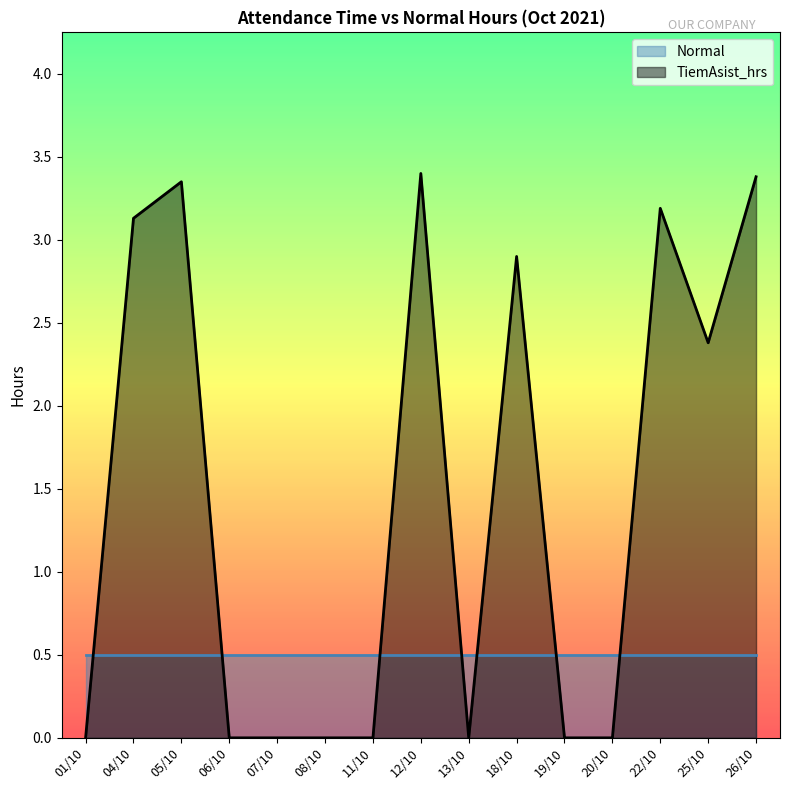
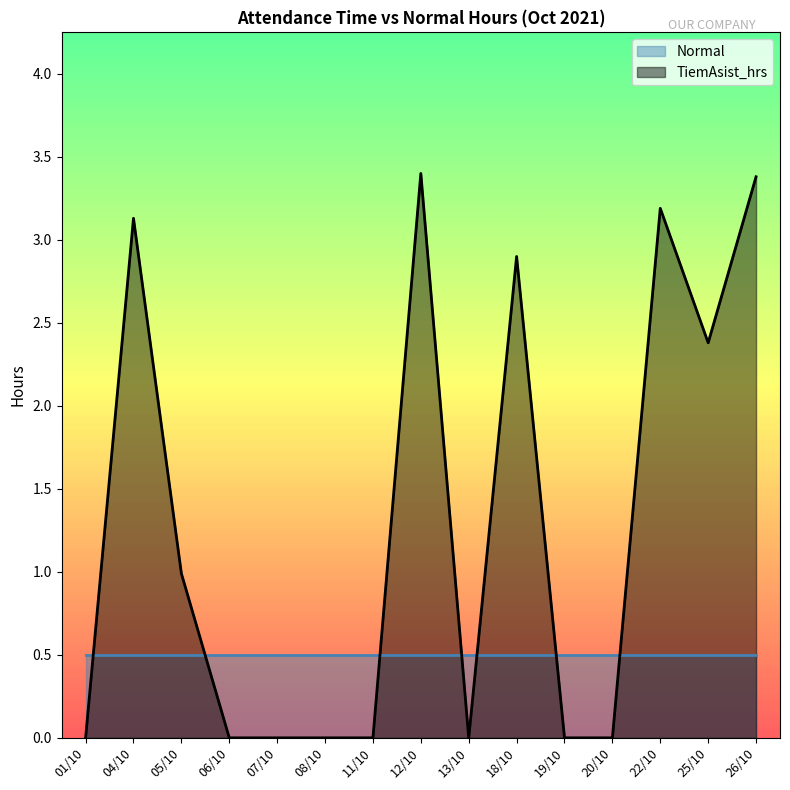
  {
    "Normal": {
      "01/10": 0.50,
      "04/10": 0.50,
      "05/10": 0.50,
      "06/10": 0.50,
      "07/10": 0.50,
      "08/10": 0.50,
      "11/10": 0.50,
      "12/10": 0.50,
      "13/10": 0.50,
      "18/10": 0.50,
      "19/10": 0.50,
      "20/10": 0.50,
      "22/10": 0.50,
      "25/10": 0.50,
      "26/10": 0.50
    },
    "TiemAsist_hrs": {
      "01/10": 0.00,
      "04/10": 3.13,
-     "05/10": 3.35,
+     "05/10": 0.99,
      "06/10": 0.00,
      "07/10": 0.00,
      "08/10": 0.00,
      "11/10": 0.00,
      "12/10": 3.40,
      "13/10": 0.00,
      "18/10": 2.90,
      "19/10": 0.00,
      "20/10": 0.00,
      "22/10": 3.19,
      "25/10": 2.38,
      "26/10": 3.38
    }
  }
